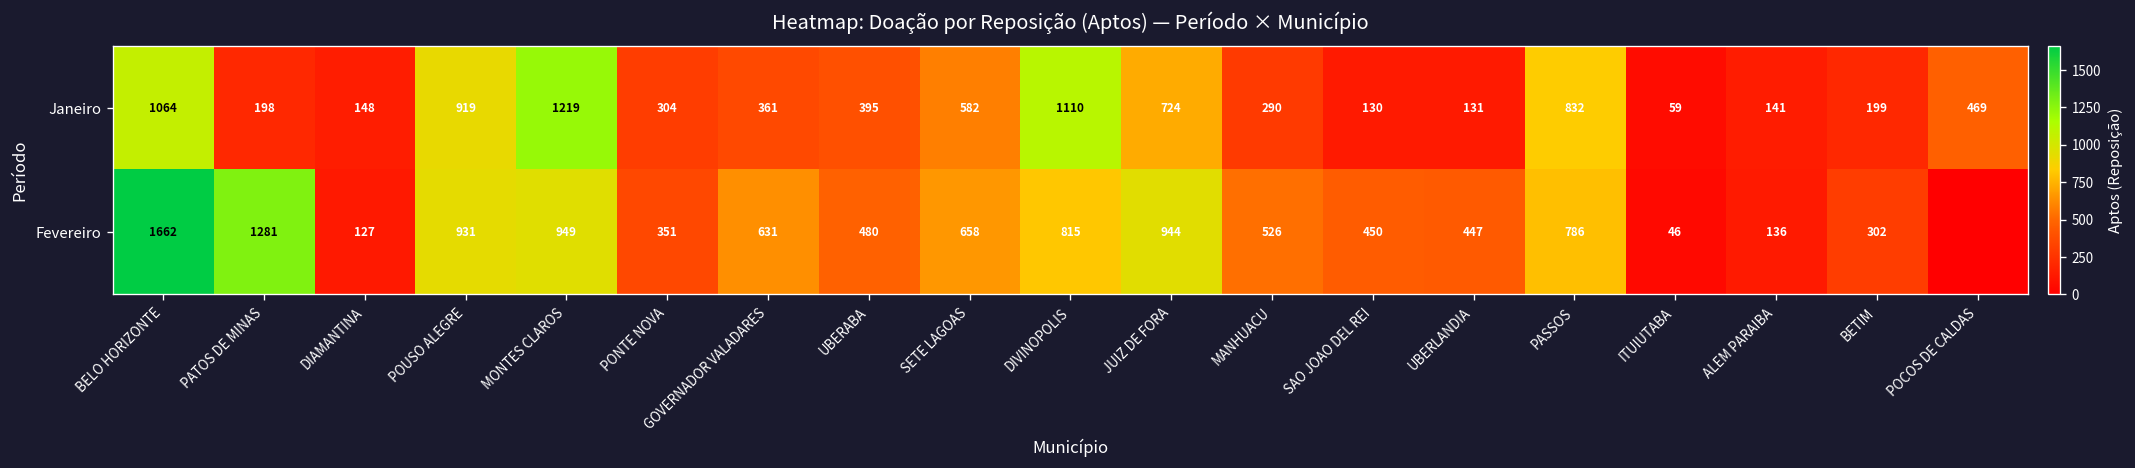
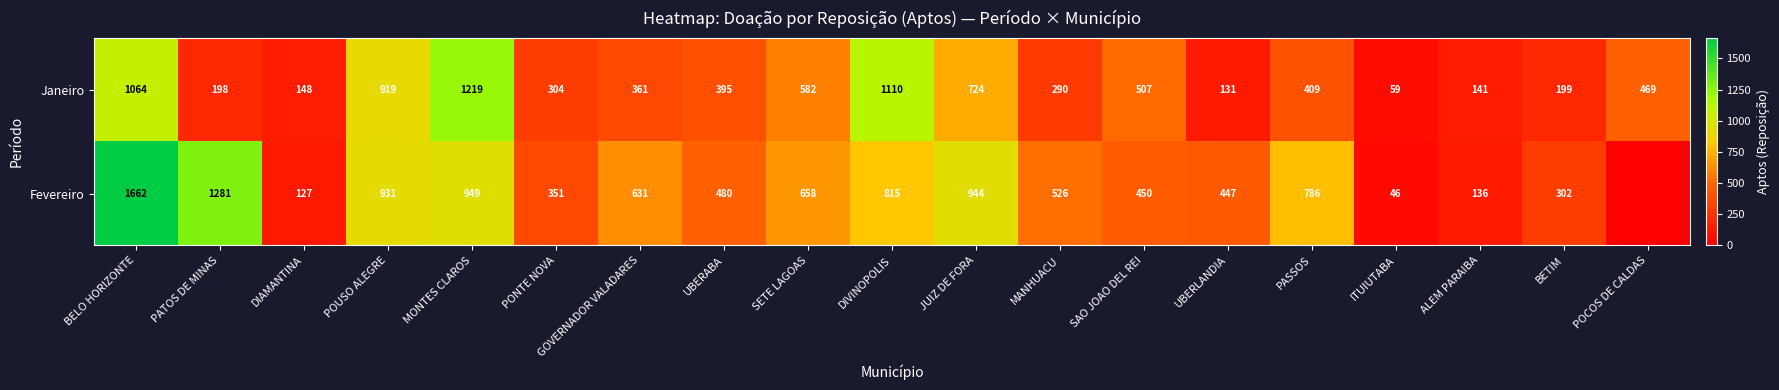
  {
    "Janeiro": {
      "BELO HORIZONTE": 1064,
      "PATOS DE MINAS": 198,
      "DIAMANTINA": 148,
      "POUSO ALEGRE": 919,
      "MONTES CLAROS": 1219,
      "PONTE NOVA": 304,
      "GOVERNADOR VALADARES": 361,
      "UBERABA": 395,
      "SETE LAGOAS": 582,
      "DIVINOPOLIS": 1110,
      "JUIZ DE FORA": 724,
      "MANHUACU": 290,
-     "SAO JOAO DEL REI": 130,
+     "SAO JOAO DEL REI": 507,
      "UBERLANDIA": 131,
-     "PASSOS": 832,
+     "PASSOS": 409,
      "ITUIUTABA": 59,
      "ALEM PARAIBA": 141,
      "BETIM": 199,
      "POCOS DE CALDAS": 469
    },
    "Fevereiro": {
      "BELO HORIZONTE": 1662,
      "PATOS DE MINAS": 1281,
      "DIAMANTINA": 127,
      "POUSO ALEGRE": 931,
      "MONTES CLAROS": 949,
      "PONTE NOVA": 351,
      "GOVERNADOR VALADARES": 631,
      "UBERABA": 480,
      "SETE LAGOAS": 658,
      "DIVINOPOLIS": 815,
      "JUIZ DE FORA": 944,
      "MANHUACU": 526,
      "SAO JOAO DEL REI": 450,
      "UBERLANDIA": 447,
      "PASSOS": 786,
      "ITUIUTABA": 46,
      "ALEM PARAIBA": 136,
      "BETIM": 302
    }
  }
